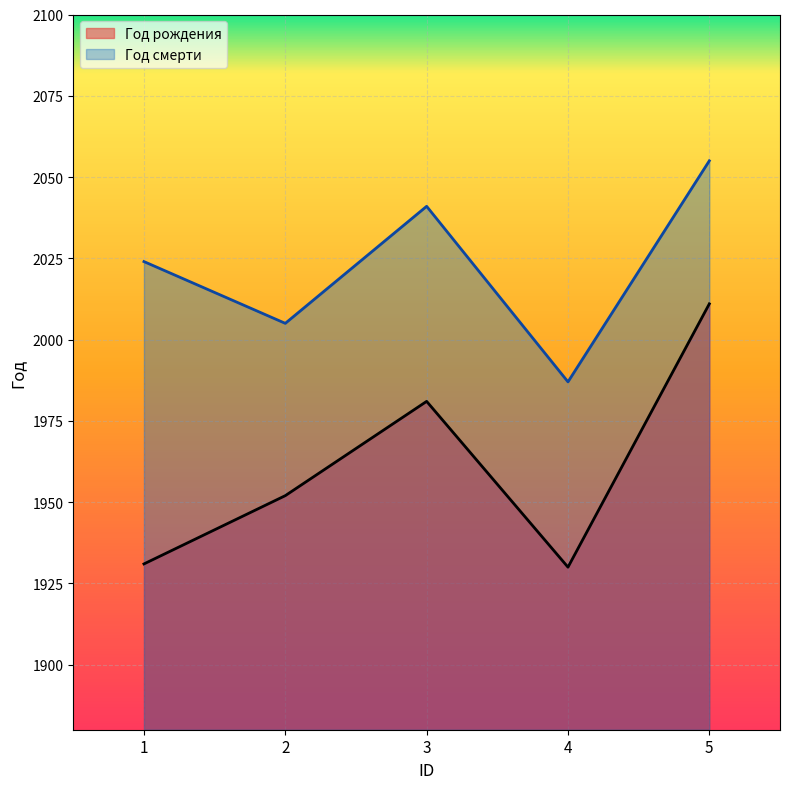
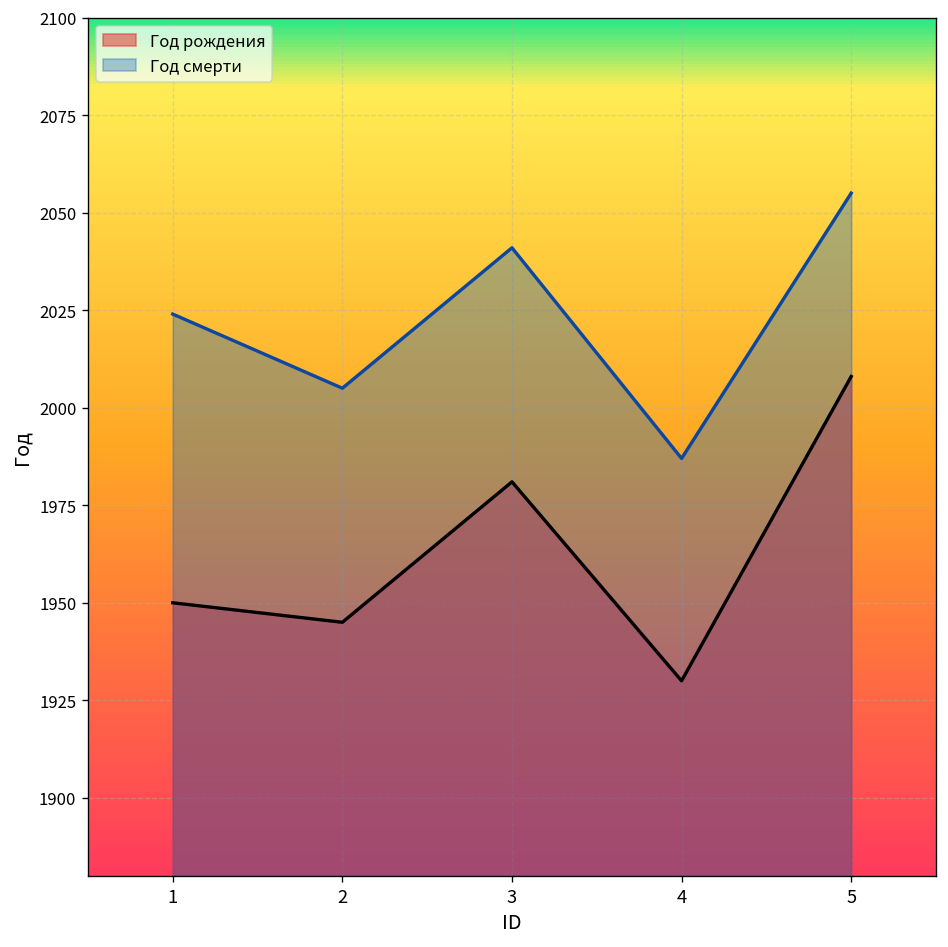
  {
    "Год рождения": {
-     "1": 1931,
-     "2": 1952,
+     "1": 1950,
+     "2": 1945,
      "3": 1981,
      "4": 1930,
-     "5": 2011
+     "5": 2008
    },
    "Год смерти": {
      "1": 2024,
      "2": 2005,
      "3": 2041,
      "4": 1987,
      "5": 2055
    }
  }
